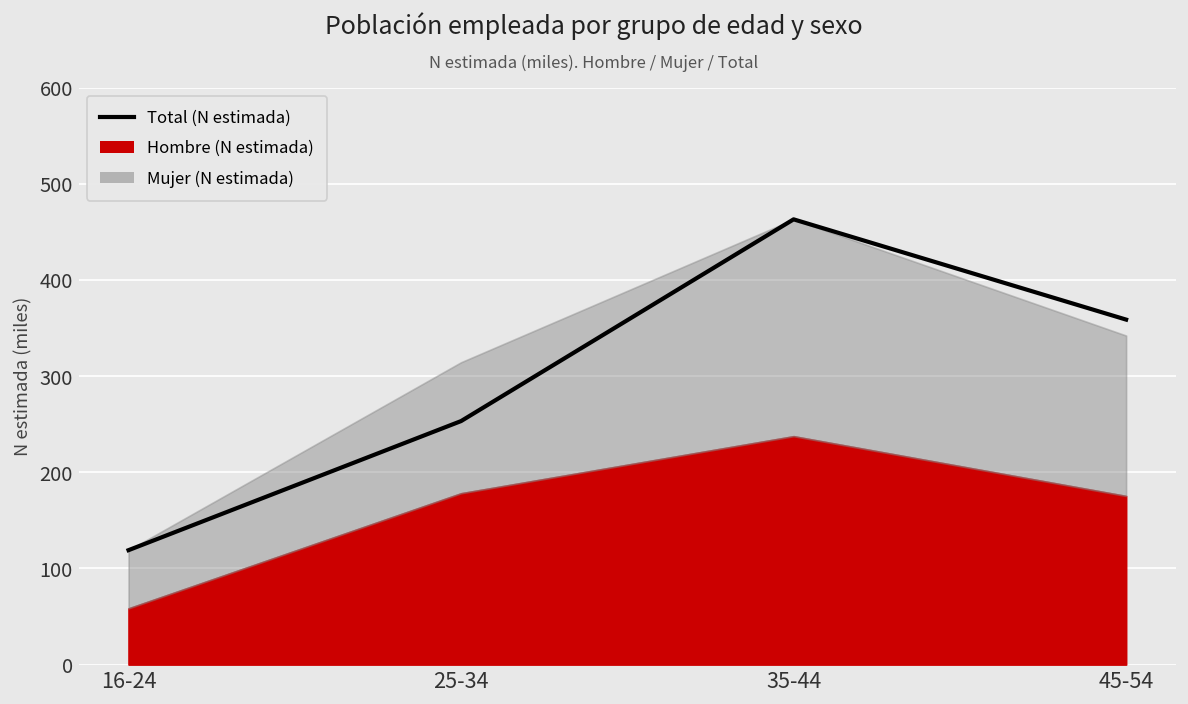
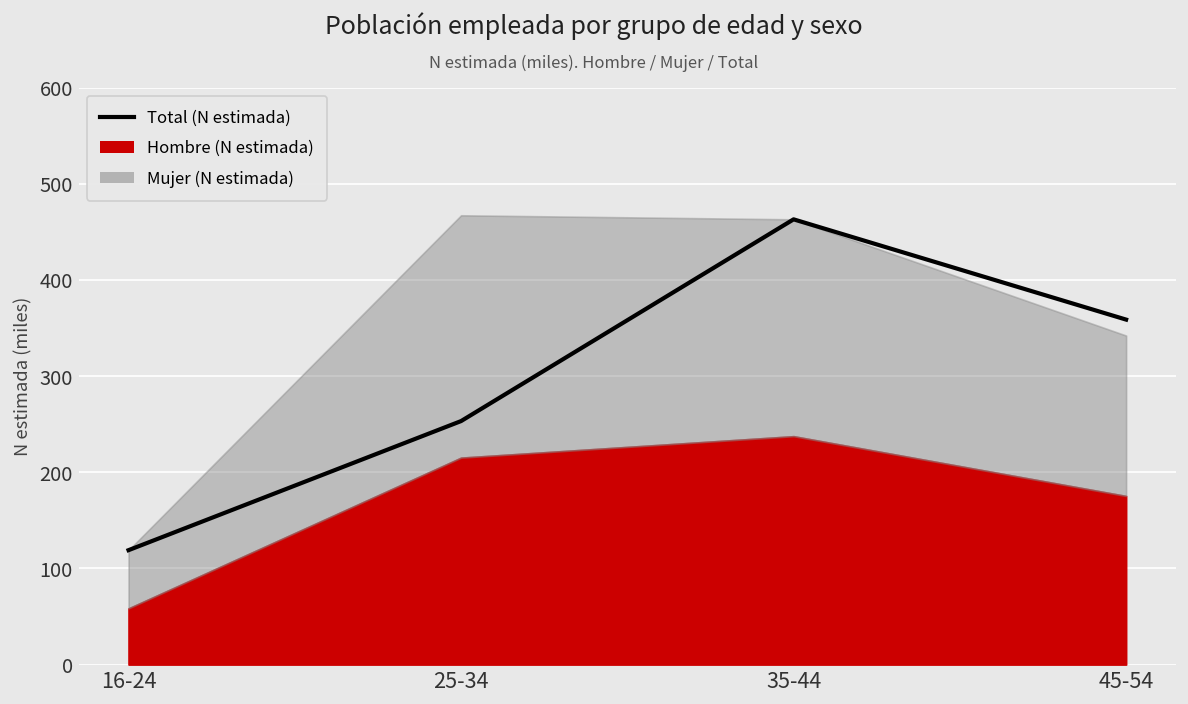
  {
    "Hombre (N estimada)": {
      "16-24": 60,
-     "25-34": 180,
+     "25-34": 220,
      "35-44": 240,
      "45-54": 180
    },
    "Total (N estimada)": {
      "25-34": 250,
      "45-54": 360
    },
    "Mujer (N estimada)": {
-     "25-34": 140,
+     "25-34": 250,
      "45-54": 170
    }
  }
